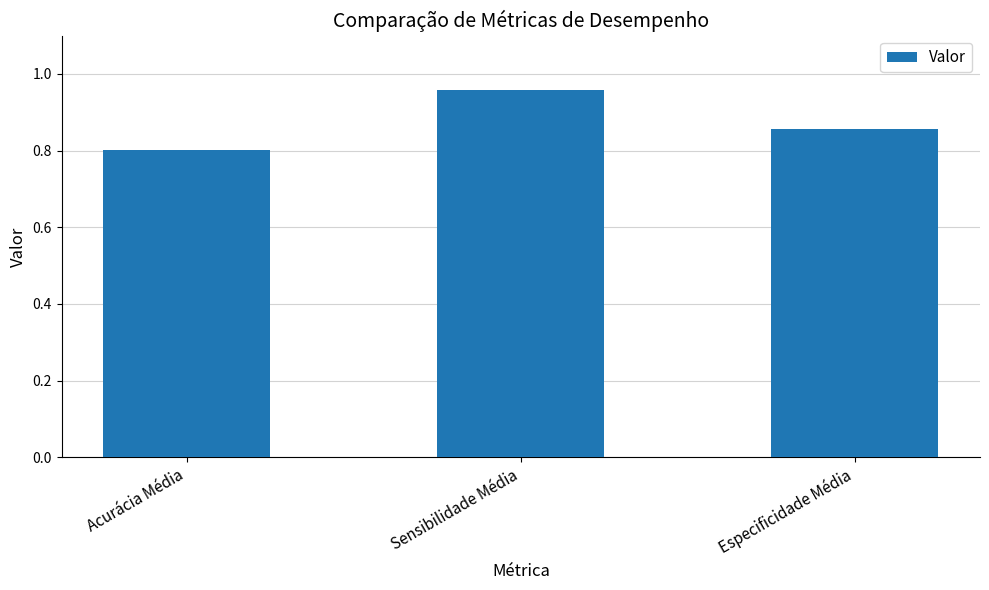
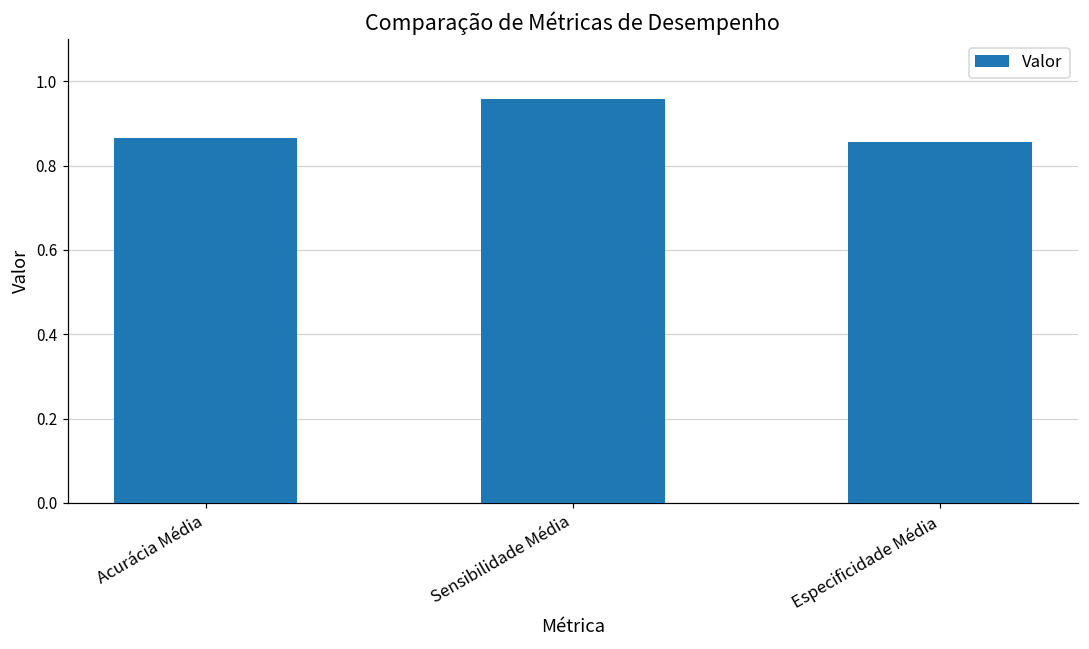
  {
-   "Acurácia Média": 0.80,
+   "Acurácia Média": 0.87,
    "Sensibilidade Média": 0.96,
    "Especificidade Média": 0.86
  }
